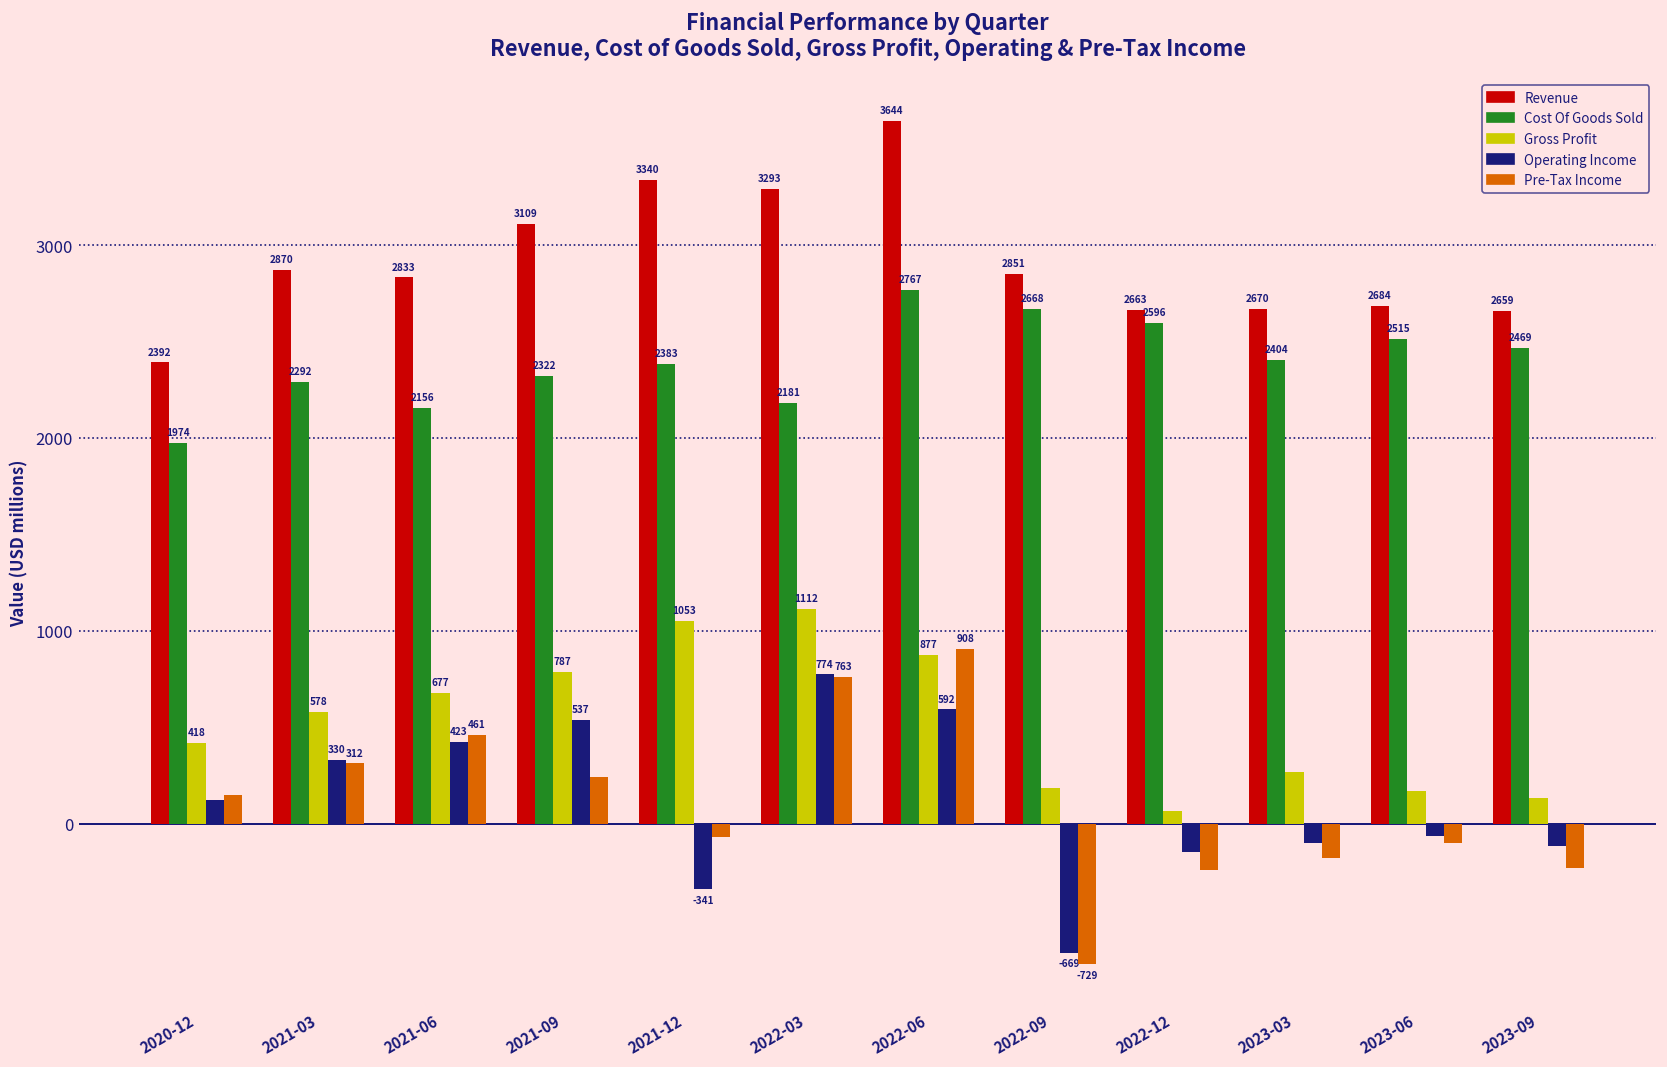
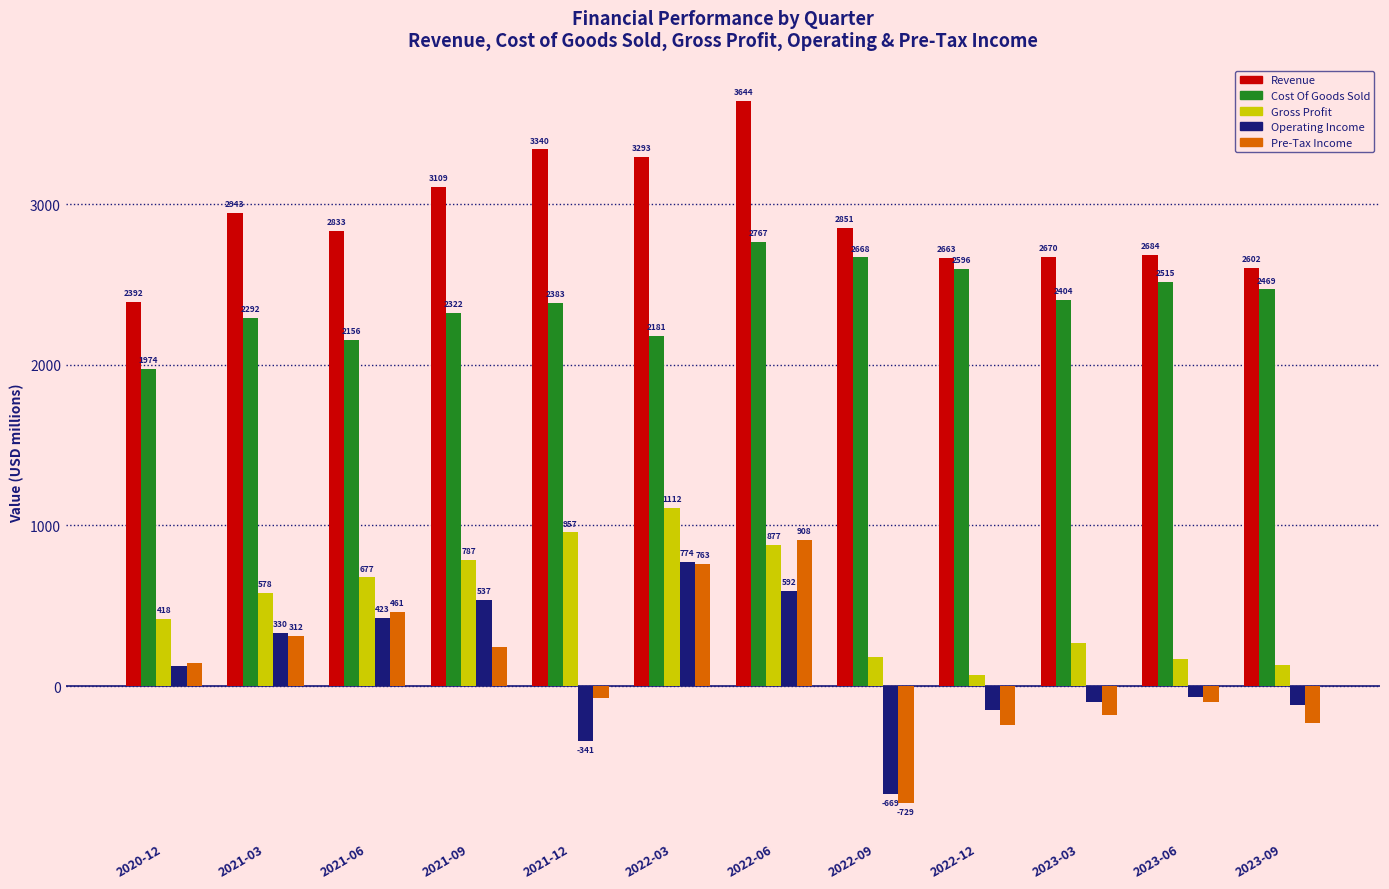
  {
    "Revenue": {
      "2020-12": 2392,
-     "2021-03": 2870,
+     "2021-03": 2943,
      "2021-06": 2833,
      "2021-09": 3109,
      "2021-12": 3340,
      "2022-03": 3293,
      "2022-06": 3644,
      "2022-09": 2851,
      "2022-12": 2663,
      "2023-03": 2670,
      "2023-06": 2684,
-     "2023-09": 2659
+     "2023-09": 2602
    },
    "Cost Of Goods Sold": {
      "2020-12": 1974,
      "2021-03": 2292,
      "2021-06": 2156,
      "2021-09": 2322,
      "2021-12": 2383,
      "2022-03": 2181,
      "2022-06": 2767,
      "2022-09": 2668,
      "2022-12": 2596,
      "2023-03": 2404,
      "2023-06": 2515,
      "2023-09": 2469
    },
    "Gross Profit": {
      "2020-12": 418,
      "2021-03": 578,
      "2021-06": 677,
      "2021-09": 787,
-     "2021-12": 1053,
+     "2021-12": 957,
      "2022-03": 1112,
      "2022-06": 877
    },
    "Operating Income": {
      "2021-03": 330,
      "2021-06": 423,
      "2021-09": 537,
      "2021-12": -341,
      "2022-03": 774,
      "2022-06": 592,
      "2022-09": -669
    },
    "Pre-Tax Income": {
      "2021-03": 312,
      "2021-06": 461,
      "2022-03": 763,
      "2022-06": 908,
      "2022-09": -729
    }
  }
